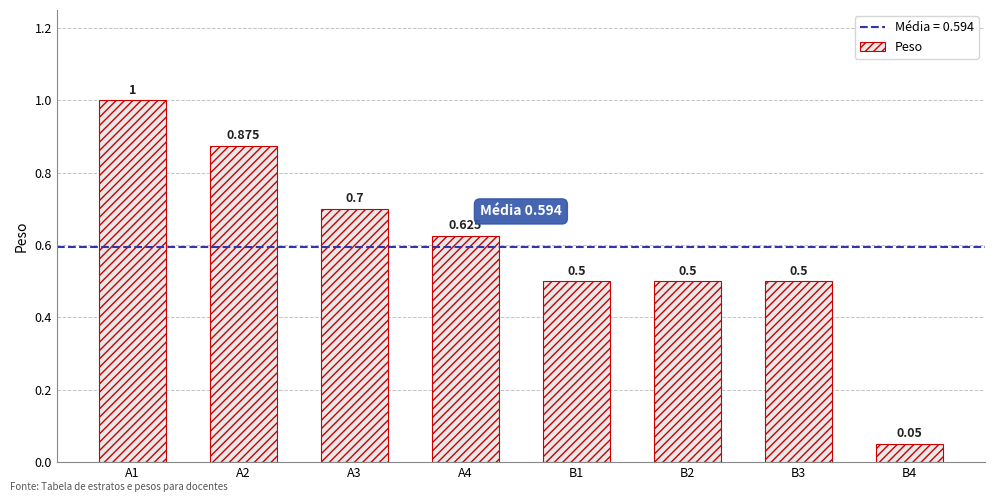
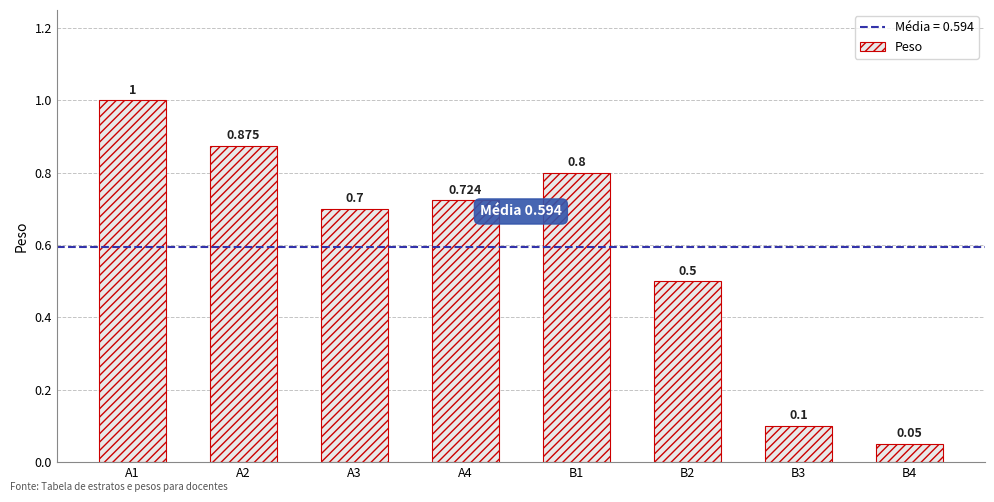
  {
    "A1": 1,
    "A2": 0.875,
    "A3": 0.7,
-   "A4": 0.625,
-   "B1": 0.5,
+   "A4": 0.724,
+   "B1": 0.8,
    "B2": 0.5,
-   "B3": 0.5,
+   "B3": 0.1,
    "B4": 0.05
  }
